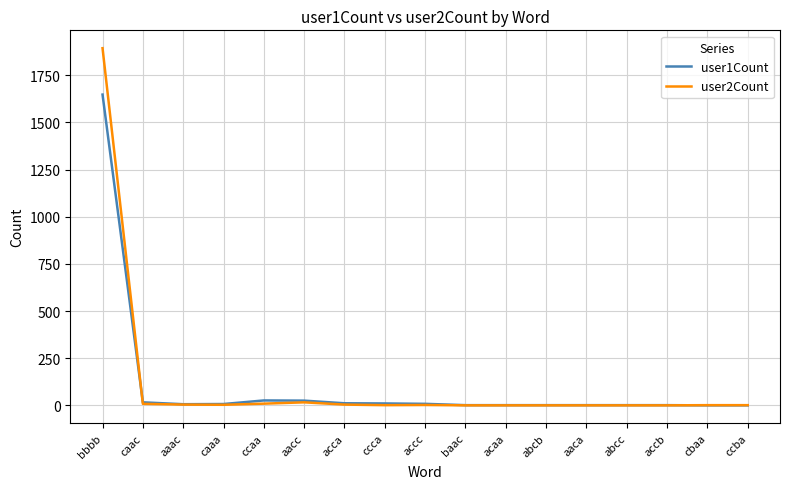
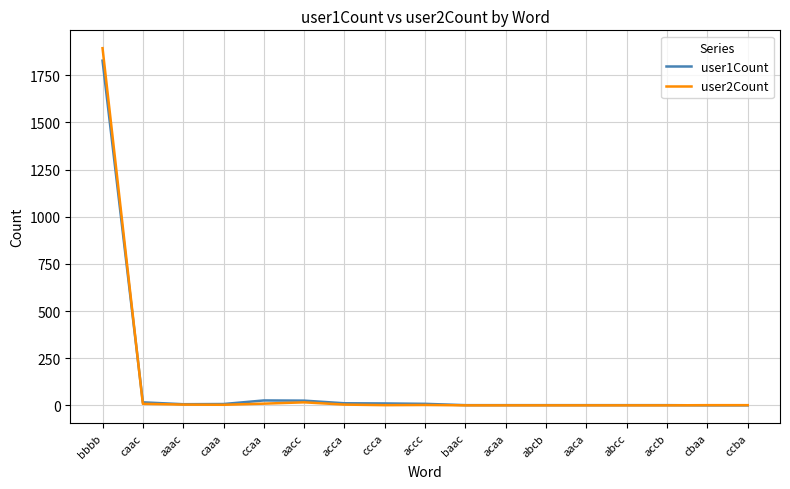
  {
    "user1Count": {
-     "bbbb": 1650,
+     "bbbb": 1830,
      "ccaa": 30
    },
    "user2Count": {
      "bbbb": 1890,
      "ccaa": 10
    }
  }
